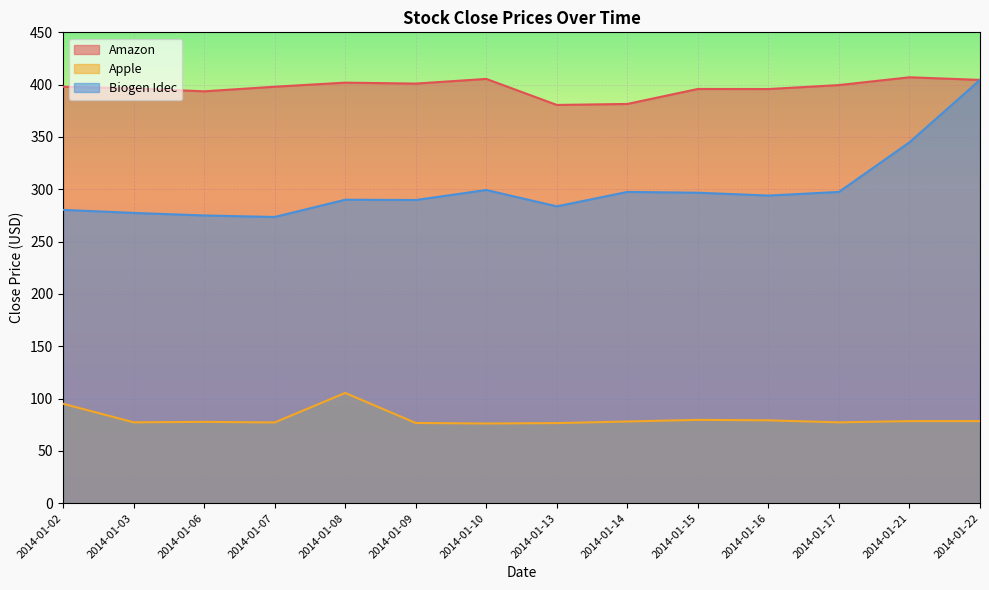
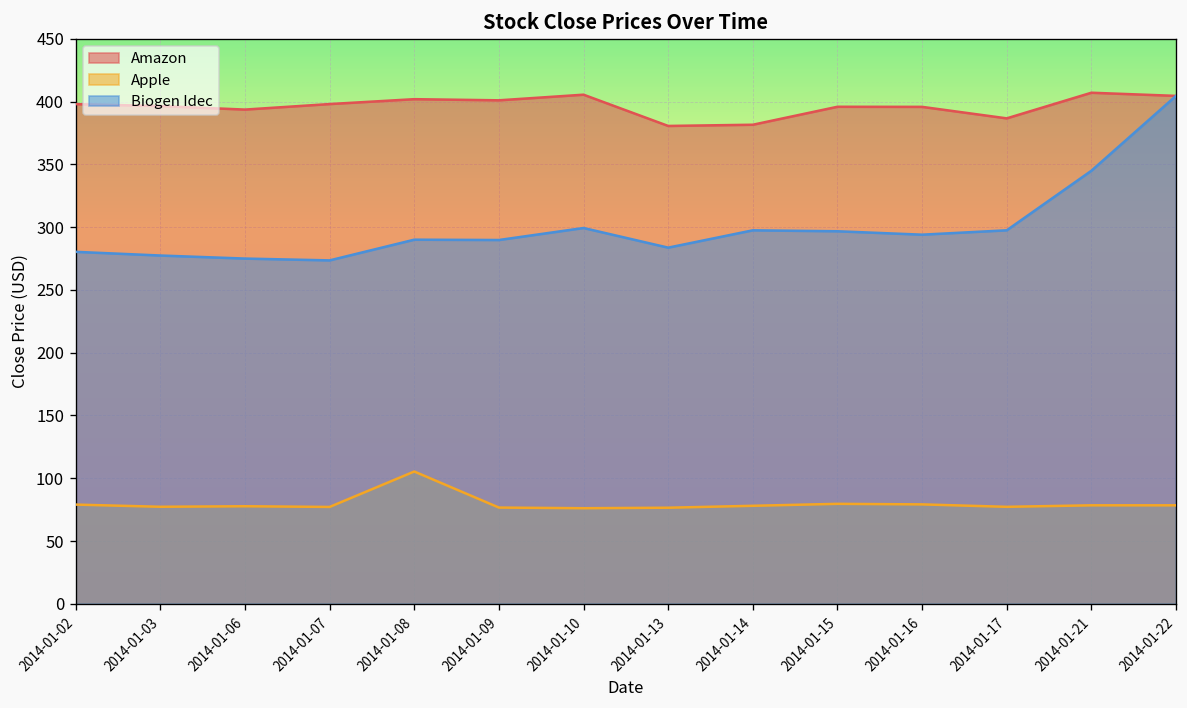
  {
    "Amazon": {
      "2014-01-02": 398,
      "2014-01-06": 394,
      "2014-01-07": 398,
      "2014-01-08": 402,
      "2014-01-09": 401,
      "2014-01-10": 405,
      "2014-01-13": 381,
      "2014-01-14": 382,
      "2014-01-15": 396,
      "2014-01-16": 396,
-     "2014-01-17": 400,
+     "2014-01-17": 387,
      "2014-01-21": 407
    },
    "Apple": {
-     "2014-01-02": 95,
+     "2014-01-02": 79,
      "2014-01-03": 77,
      "2014-01-06": 78,
      "2014-01-07": 77,
      "2014-01-08": 105,
      "2014-01-09": 77,
      "2014-01-10": 76,
      "2014-01-13": 77,
      "2014-01-14": 78,
      "2014-01-15": 80,
      "2014-01-16": 79,
      "2014-01-17": 77,
      "2014-01-21": 78,
      "2014-01-22": 78
    },
    "Biogen Idec": {
      "2014-01-02": 280,
      "2014-01-03": 277,
      "2014-01-06": 275,
      "2014-01-07": 274,
      "2014-01-08": 290,
      "2014-01-09": 290,
      "2014-01-10": 299,
      "2014-01-13": 284,
      "2014-01-14": 297,
      "2014-01-15": 297,
      "2014-01-16": 294,
      "2014-01-17": 297,
      "2014-01-21": 345
    }
  }
